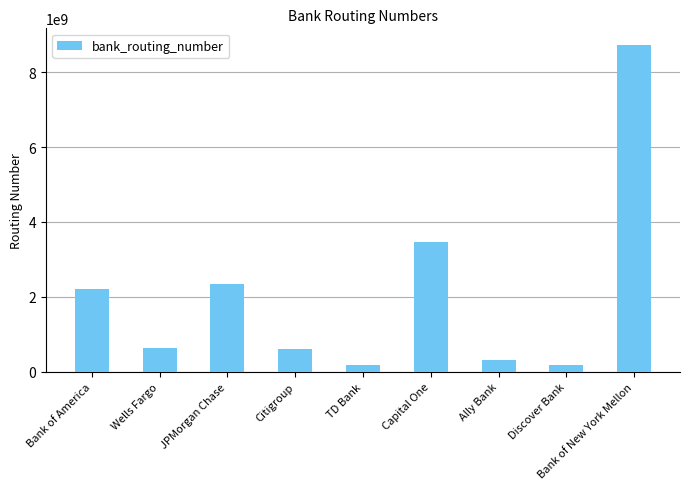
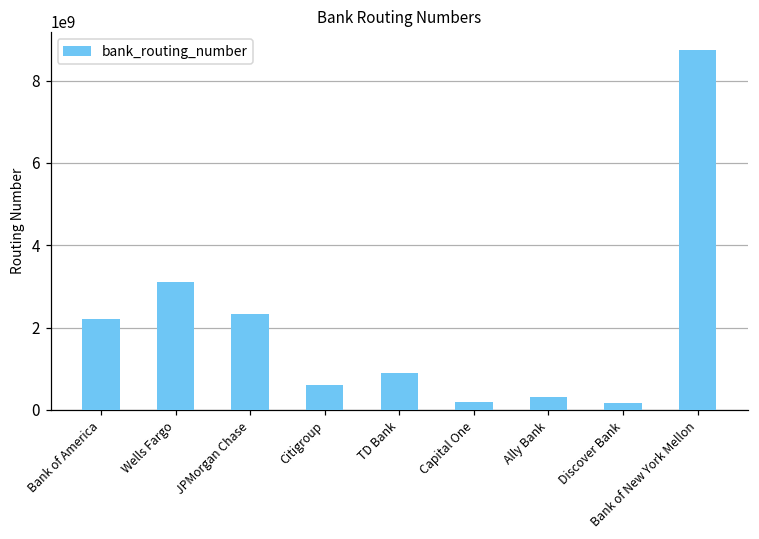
  {
    "Bank of America": 2200000000,
-   "Wells Fargo": 600000000,
+   "Wells Fargo": 3100000000,
    "JPMorgan Chase": 2300000000,
    "Citigroup": 600000000,
-   "TD Bank": 200000000,
-   "Capital One": 3500000000,
+   "TD Bank": 900000000,
+   "Capital One": 200000000,
    "Ally Bank": 300000000,
    "Discover Bank": 200000000,
    "Bank of New York Mellon": 8700000000
  }
